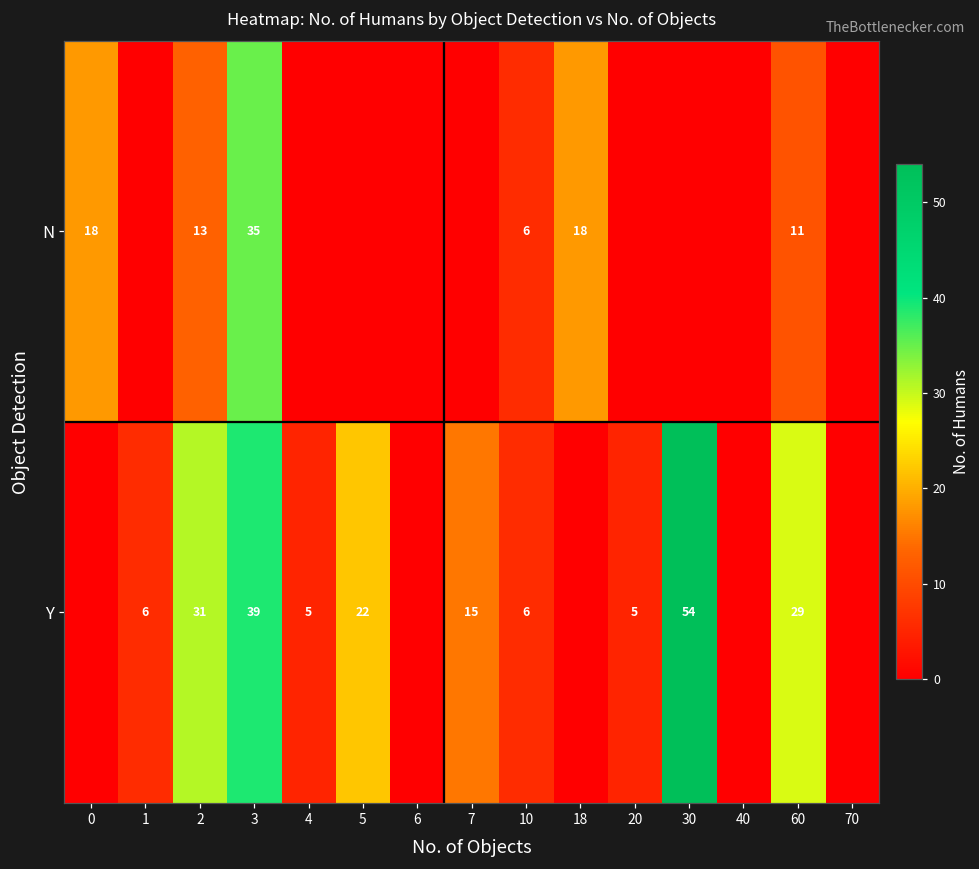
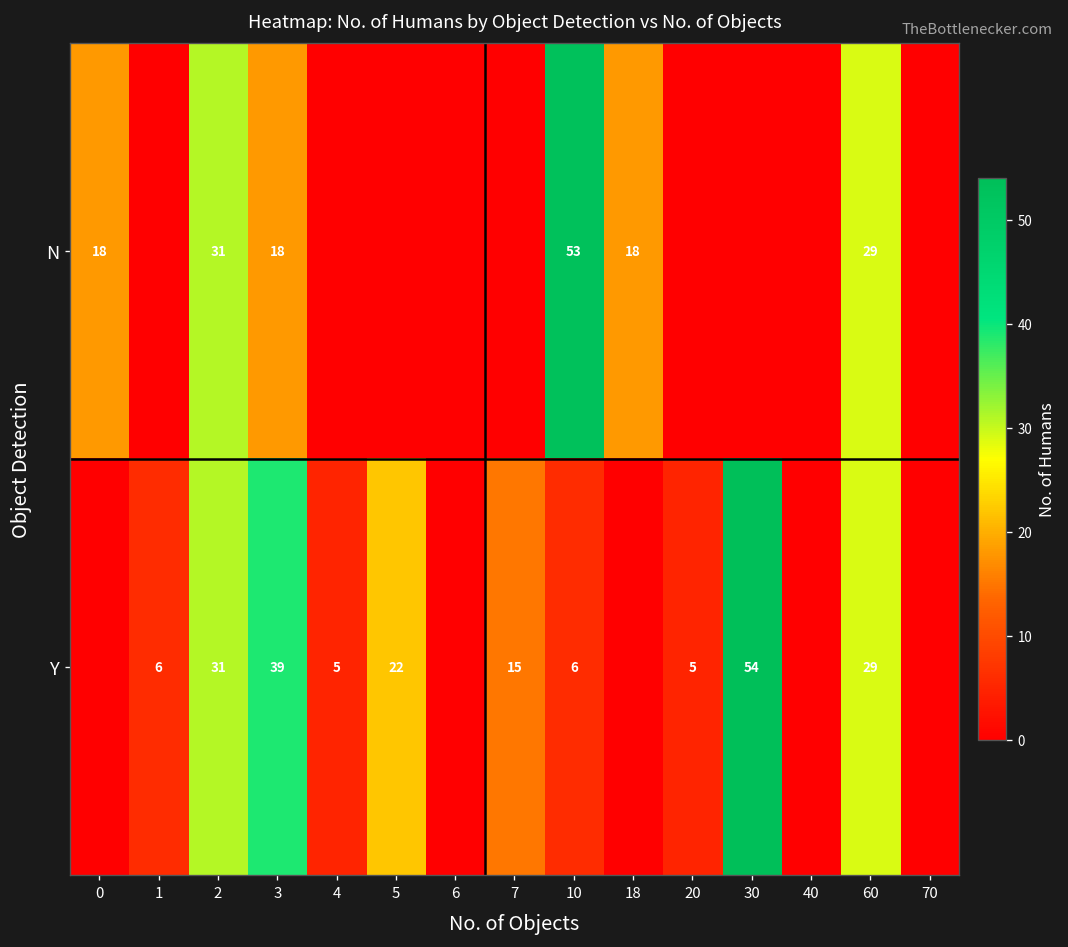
  {
    "N": {
      "0": 18,
-     "2": 13,
-     "3": 35,
-     "10": 6,
+     "2": 31,
+     "3": 18,
+     "10": 53,
      "18": 18,
-     "60": 11
+     "60": 29
    },
    "Y": {
      "1": 6,
      "2": 31,
      "3": 39,
      "4": 5,
      "5": 22,
      "7": 15,
      "10": 6,
      "20": 5,
      "30": 54,
      "60": 29
    }
  }
